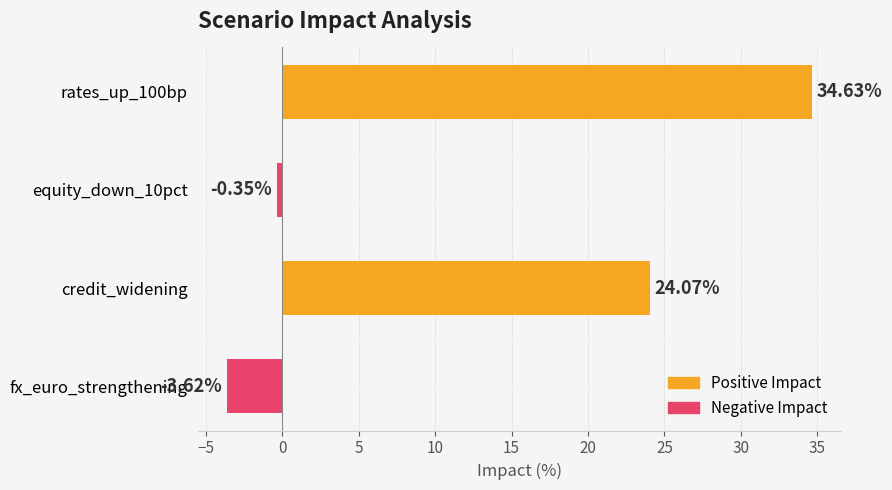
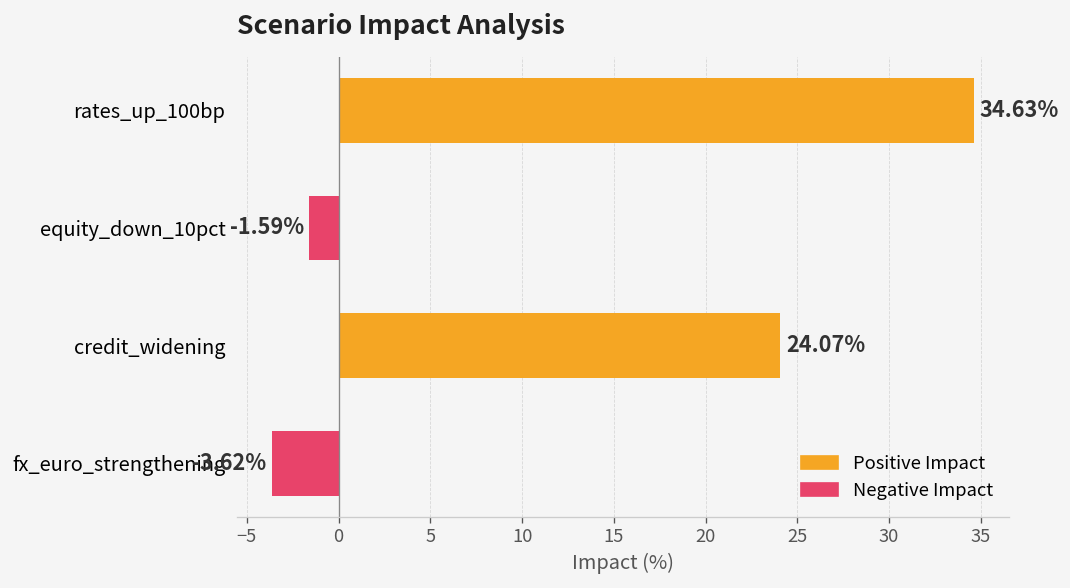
  {
    "rates_up_100bp": "34.63%",
-   "equity_down_10pct": "-0.35%",
+   "equity_down_10pct": "-1.59%",
    "credit_widening": "24.07%",
    "fx_euro_strengthening": "-3.62%"
  }
